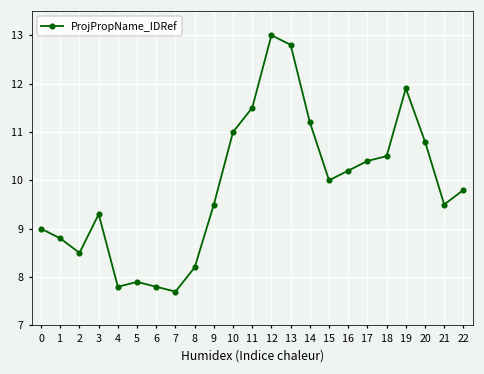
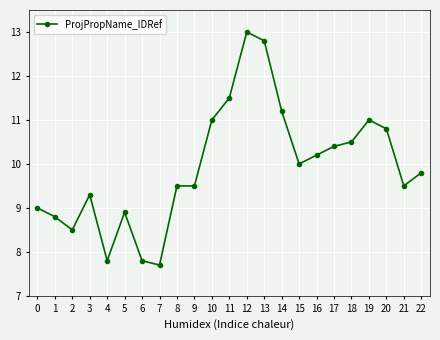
  {
    "0": 9.0,
    "1": 8.8,
    "2": 8.5,
    "3": 9.3,
    "4": 7.8,
-   "5": 7.9,
+   "5": 8.9,
    "6": 7.8,
    "7": 7.7,
-   "8": 8.2,
+   "8": 9.5,
    "9": 9.5,
    "10": 11.0,
    "11": 11.5,
    "12": 13.0,
    "13": 12.8,
    "14": 11.2,
    "15": 10.0,
    "16": 10.2,
    "17": 10.4,
    "18": 10.5,
-   "19": 11.9,
+   "19": 11.0,
    "20": 10.8,
    "21": 9.5,
    "22": 9.8
  }
